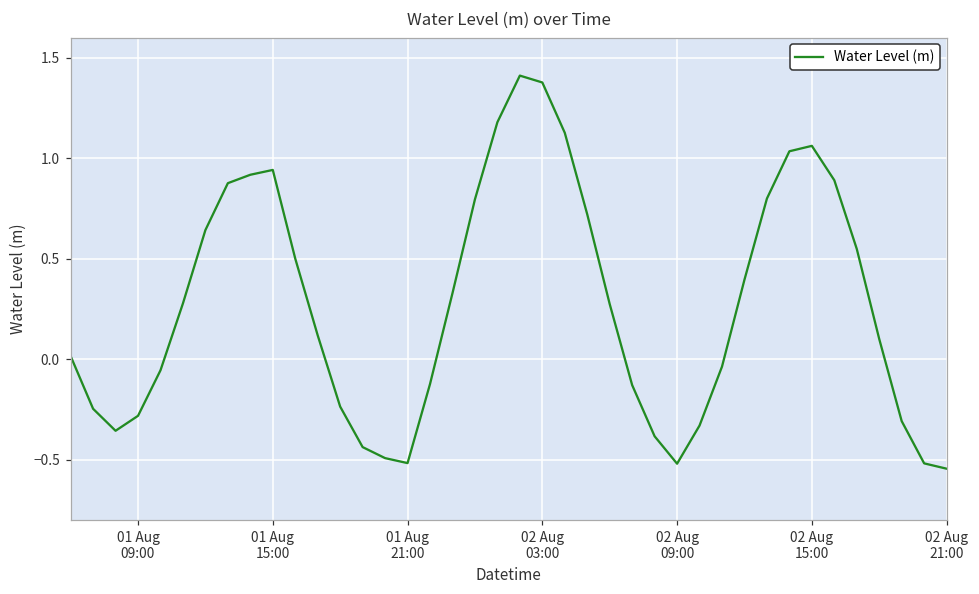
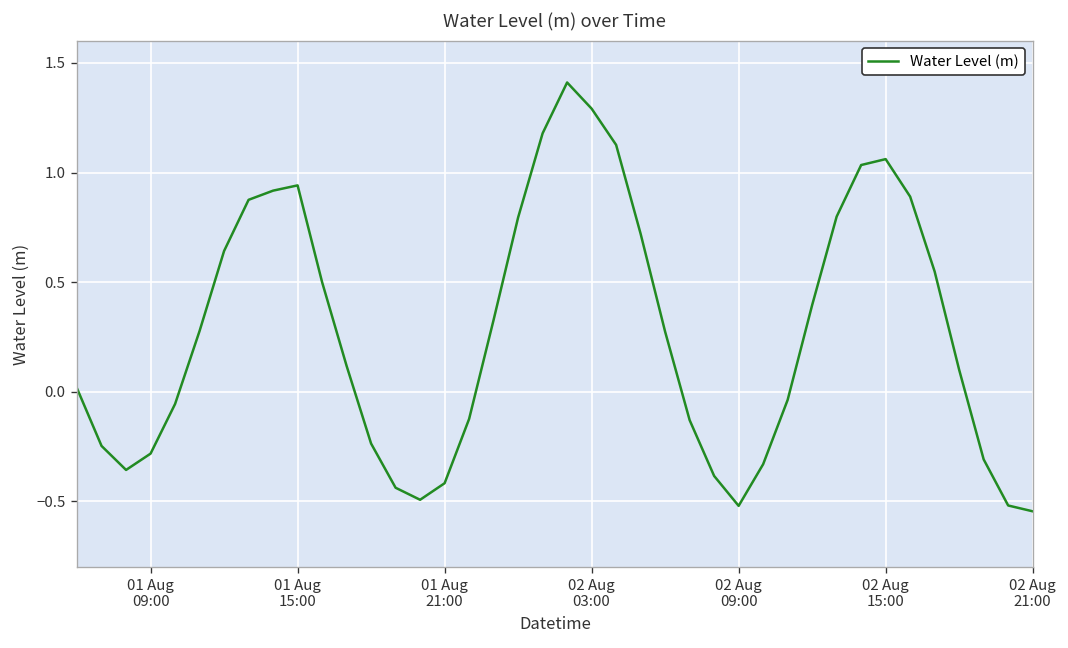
  {
    "01 Aug 09:00": -0.28,
    "01 Aug 15:00": 0.94,
-   "01 Aug 21:00": -0.52,
-   "02 Aug 03:00": 1.38,
+   "01 Aug 21:00": -0.42,
+   "02 Aug 03:00": 1.29,
    "02 Aug 09:00": -0.52,
    "02 Aug 15:00": 1.06,
    "02 Aug 21:00": -0.54
  }
